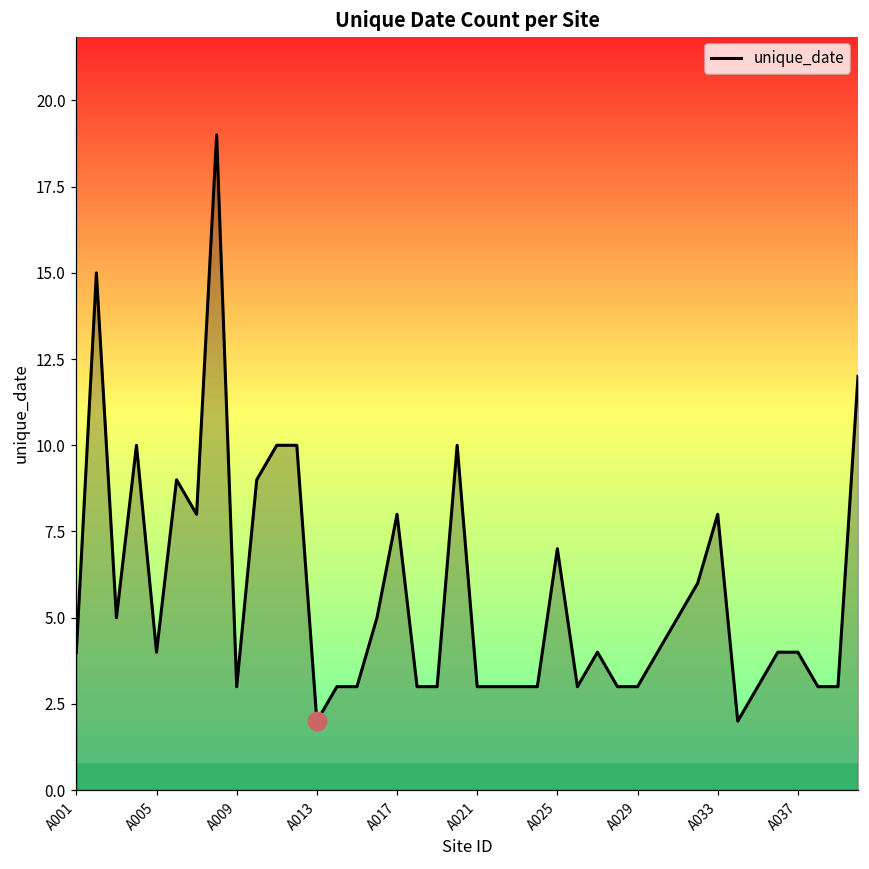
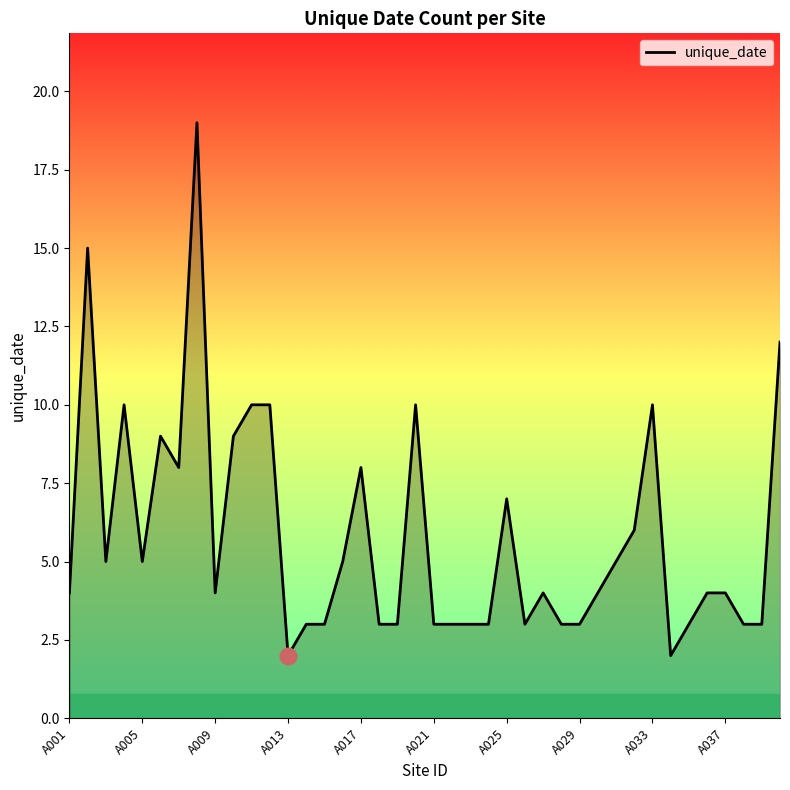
  {
    "unique_date": {
      "A001": 4,
-     "A005": 4,
-     "A009": 3,
+     "A005": 5,
+     "A009": 4,
      "A017": 8,
      "A021": 3,
      "A025": 7,
      "A029": 3,
-     "A033": 8,
+     "A033": 10,
      "A037": 4
    }
  }
